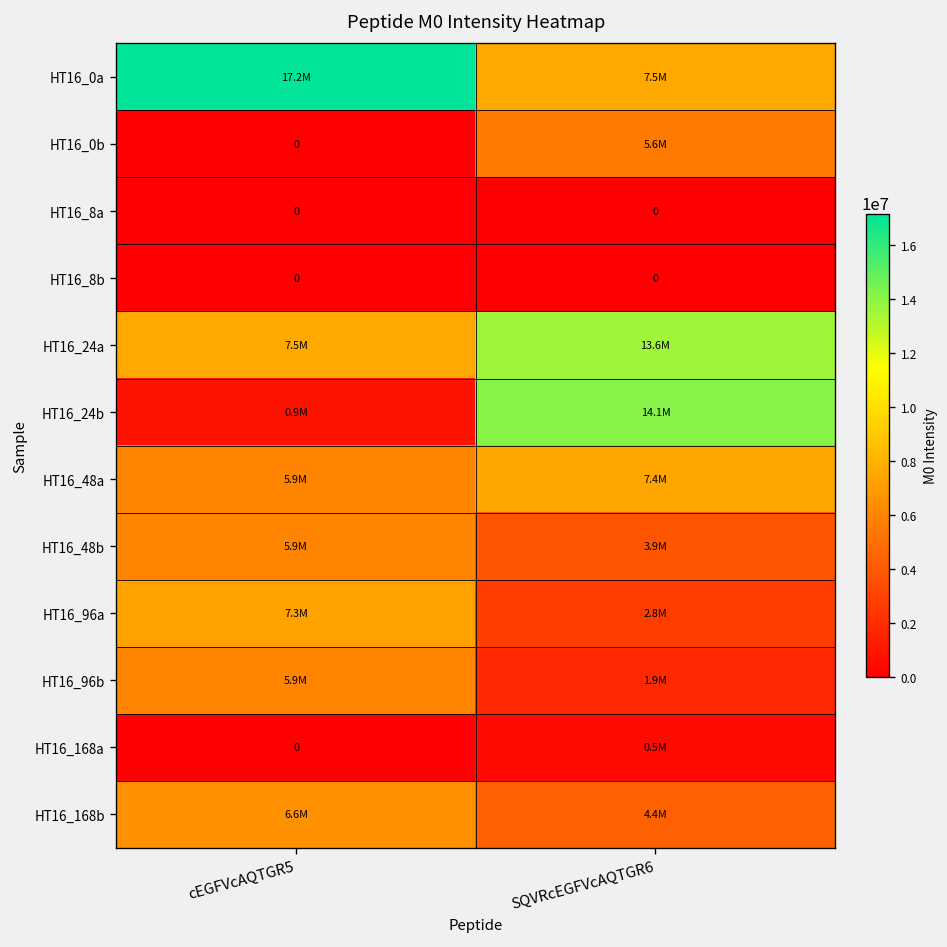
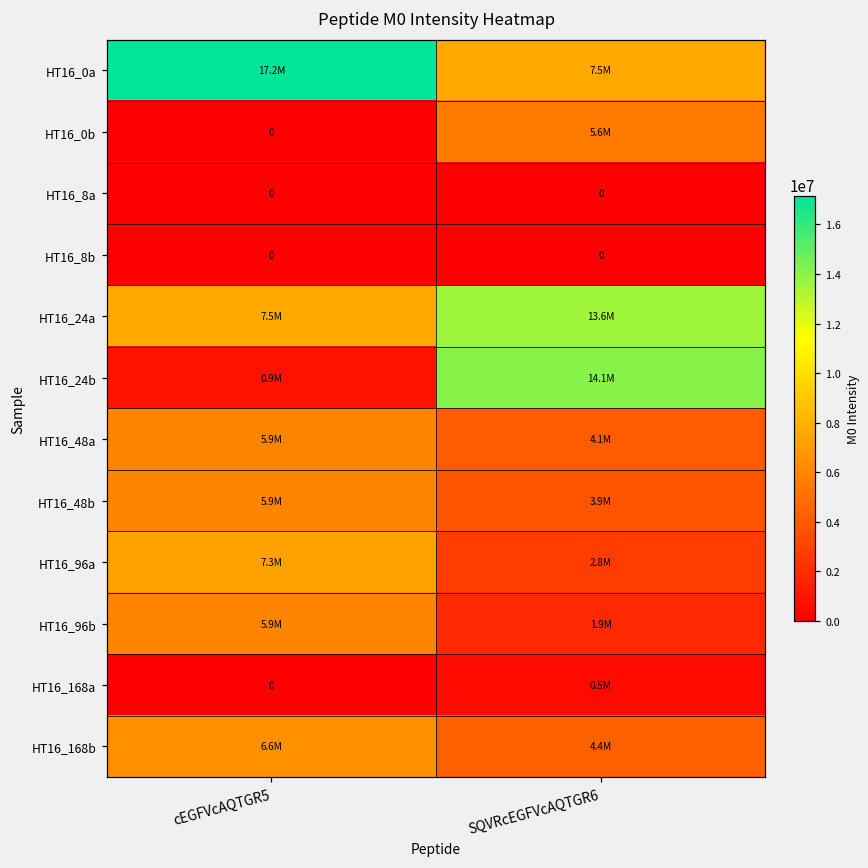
  {
    "HT16_0a": {
      "cEGFVcAQTGR5": "17.2M",
      "SQVRcEGFVcAQTGR6": "7.5M"
    },
    "HT16_0b": {
      "cEGFVcAQTGR5": "0",
      "SQVRcEGFVcAQTGR6": "5.6M"
    },
    "HT16_8a": {
      "cEGFVcAQTGR5": "0",
      "SQVRcEGFVcAQTGR6": "0"
    },
    "HT16_8b": {
      "cEGFVcAQTGR5": "0",
      "SQVRcEGFVcAQTGR6": "0"
    },
    "HT16_24a": {
      "cEGFVcAQTGR5": "7.5M",
      "SQVRcEGFVcAQTGR6": "13.6M"
    },
    "HT16_24b": {
      "cEGFVcAQTGR5": "0.9M",
      "SQVRcEGFVcAQTGR6": "14.1M"
    },
    "HT16_48a": {
      "cEGFVcAQTGR5": "5.9M",
-     "SQVRcEGFVcAQTGR6": "7.4M"
+     "SQVRcEGFVcAQTGR6": "4.1M"
    },
    "HT16_48b": {
      "cEGFVcAQTGR5": "5.9M",
      "SQVRcEGFVcAQTGR6": "3.9M"
    },
    "HT16_96a": {
      "cEGFVcAQTGR5": "7.3M",
      "SQVRcEGFVcAQTGR6": "2.8M"
    },
    "HT16_96b": {
      "cEGFVcAQTGR5": "5.9M",
      "SQVRcEGFVcAQTGR6": "1.9M"
    },
    "HT16_168a": {
      "cEGFVcAQTGR5": "0",
      "SQVRcEGFVcAQTGR6": "0.5M"
    },
    "HT16_168b": {
      "cEGFVcAQTGR5": "6.6M",
      "SQVRcEGFVcAQTGR6": "4.4M"
    }
  }
